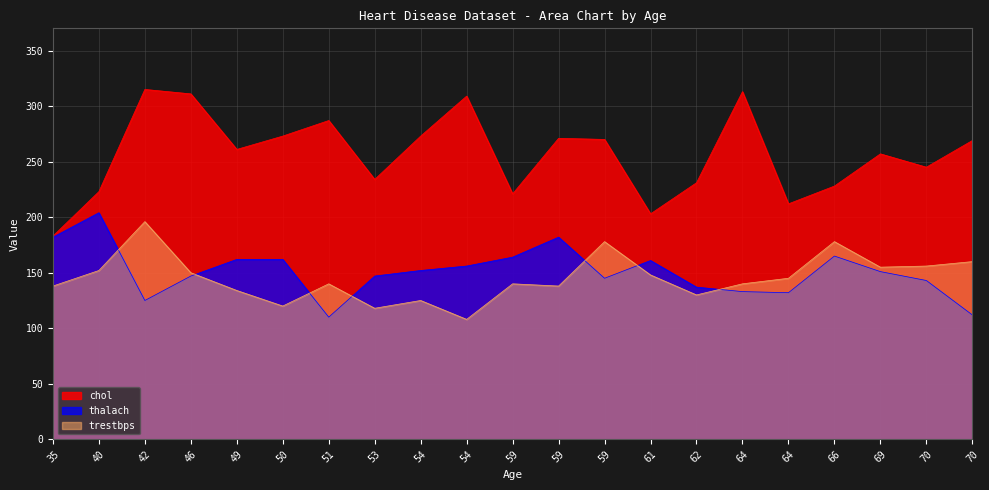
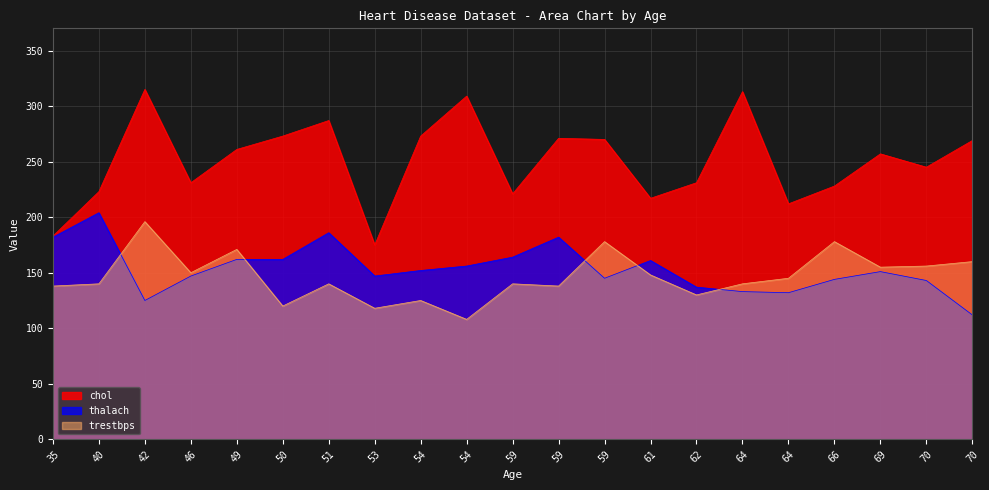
  {
    "chol": {
      "40": 223,
      "42": 315,
-     "46": 311,
+     "46": 231,
      "49": 261,
      "50": 273,
      "51": 287,
-     "53": 234,
-     "61": 203,
+     "53": 175,
+     "61": 217,
      "62": 231,
      "66": 228,
      "69": 257
    },
    "thalach": {
      "40": 204,
      "42": 125,
      "46": 147,
      "49": 162,
      "50": 162,
-     "51": 110,
+     "51": 186,
      "53": 147,
      "61": 161,
      "62": 137,
-     "66": 165,
+     "66": 144,
      "69": 151
    },
    "trestbps": {
      "35": 138,
-     "40": 152,
+     "40": 140,
      "42": 196,
      "46": 150,
-     "49": 134,
+     "49": 171,
      "50": 120,
      "51": 140,
      "53": 118,
      "61": 148,
      "62": 130,
      "66": 178,
      "69": 155
    }
  }
